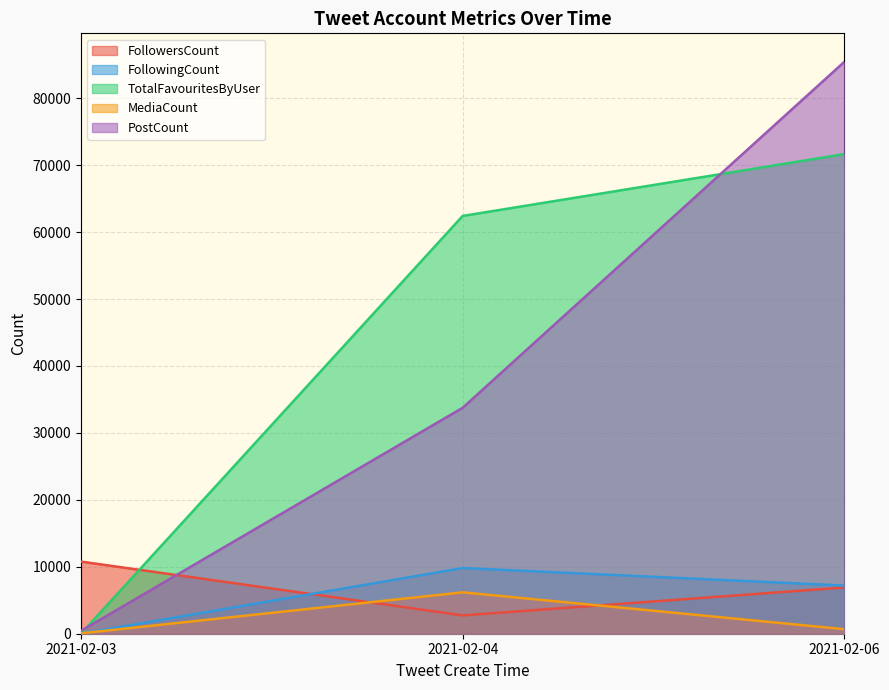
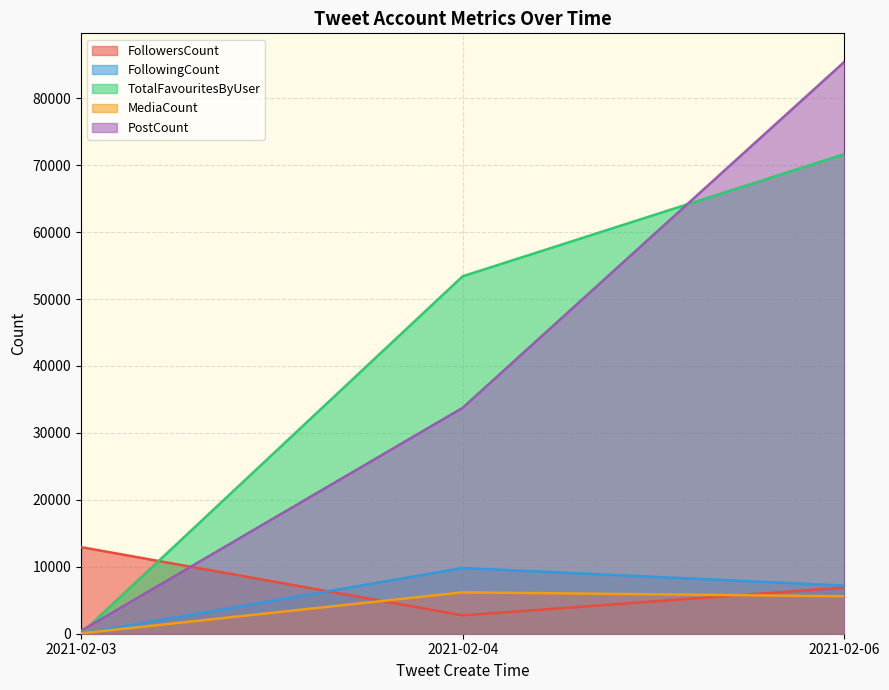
  {
    "FollowersCount": {
-     "2021-02-03": 11000,
+     "2021-02-03": 13000,
      "2021-02-04": 3000
    },
    "FollowingCount": {
      "2021-02-04": 10000
    },
    "TotalFavouritesByUser": {
-     "2021-02-04": 62000,
+     "2021-02-04": 53000,
      "2021-02-06": 72000
    },
    "MediaCount": {
      "2021-02-04": 6000,
-     "2021-02-06": 1000
+     "2021-02-06": 6000
    },
    "PostCount": {
      "2021-02-04": 34000,
      "2021-02-06": 85000
    }
  }
